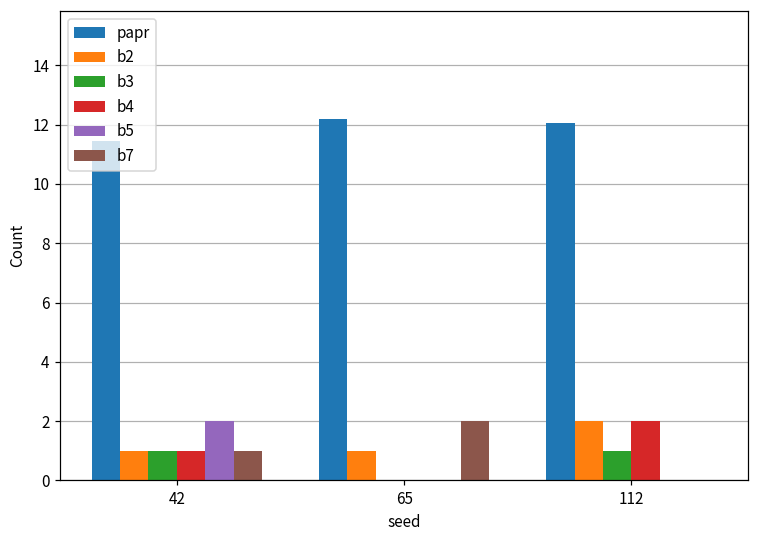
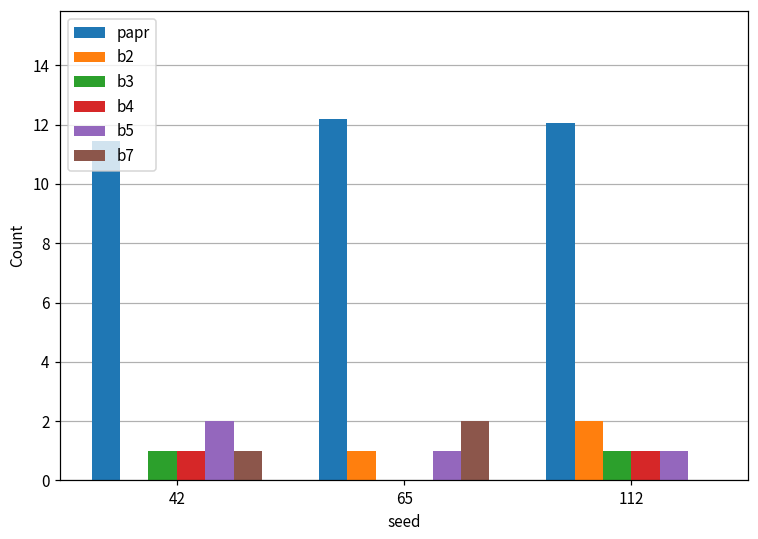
  {
    "papr": {
      "65": 12.2,
      "112": 12
    },
    "b2": {
-     "42": 1,
+     "42": 0,
      "65": 1,
      "112": 2
    },
    "b3": {
      "42": 1,
      "65": 0,
      "112": 1
    },
    "b4": {
      "42": 1,
      "65": 0,
-     "112": 2
+     "112": 1
    },
    "b5": {
      "42": 2,
-     "65": 0,
-     "112": 0
+     "65": 1,
+     "112": 1
    },
    "b7": {
      "42": 1,
      "65": 2,
      "112": 0
    }
  }
